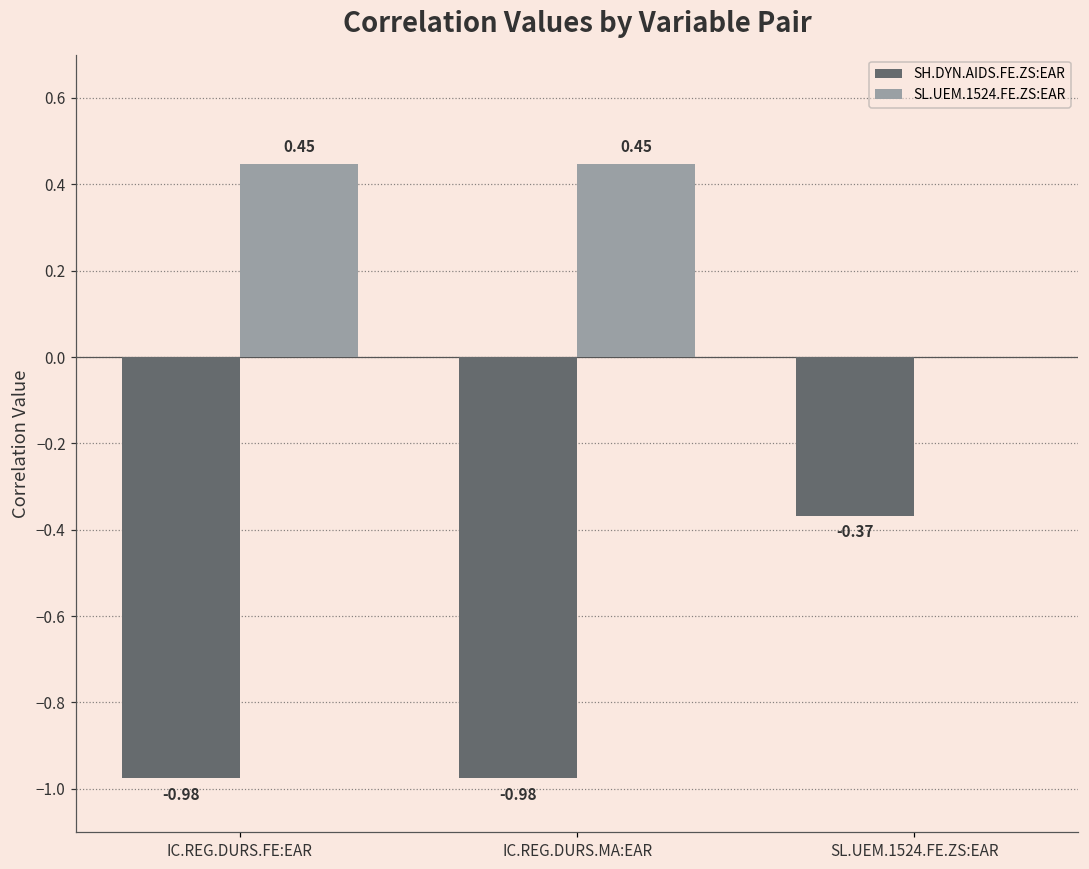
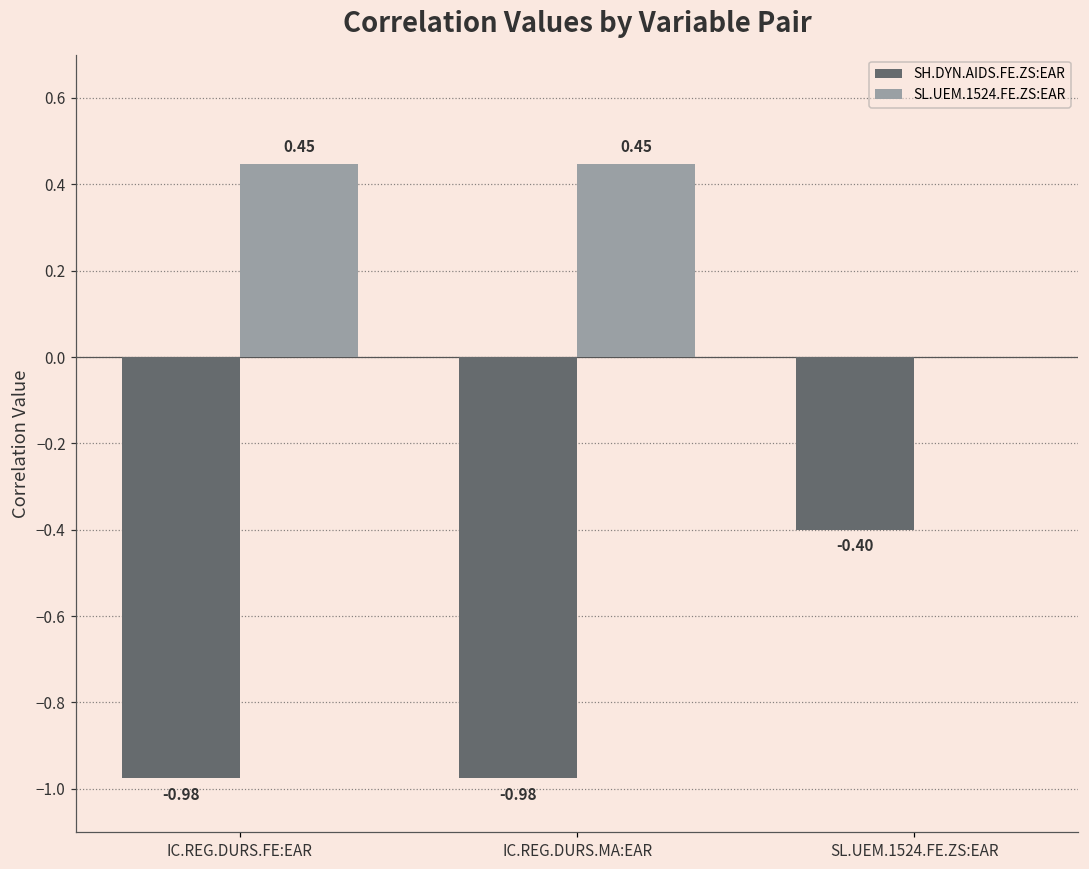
  {
    "SH.DYN.AIDS.FE.ZS:EAR": {
      "IC.REG.DURS.FE:EAR": -0.98,
      "IC.REG.DURS.MA:EAR": -0.98,
-     "SL.UEM.1524.FE.ZS:EAR": -0.37
+     "SL.UEM.1524.FE.ZS:EAR": -0.40
    },
    "SL.UEM.1524.FE.ZS:EAR": {
      "IC.REG.DURS.FE:EAR": 0.45,
      "IC.REG.DURS.MA:EAR": 0.45
    }
  }
